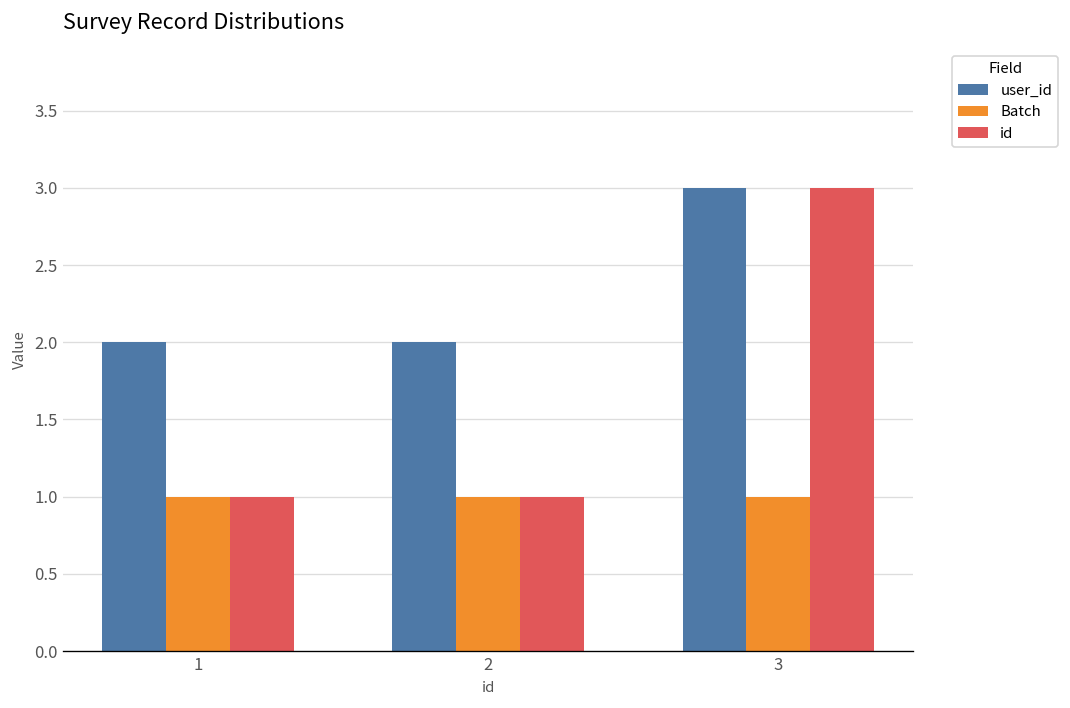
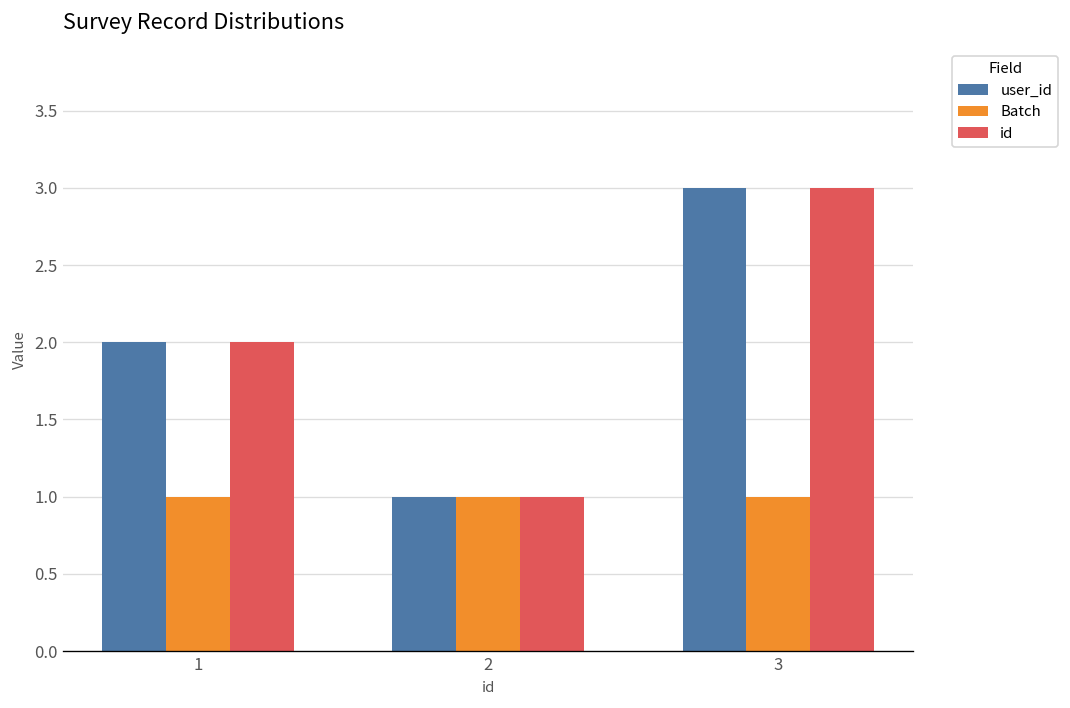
  {
    "user_id": {
      "1": 2,
-     "2": 2,
+     "2": 1,
      "3": 3
    },
    "Batch": {
      "1": 1,
      "2": 1,
      "3": 1
    },
    "id": {
-     "1": 1,
+     "1": 2,
      "2": 1,
      "3": 3
    }
  }
